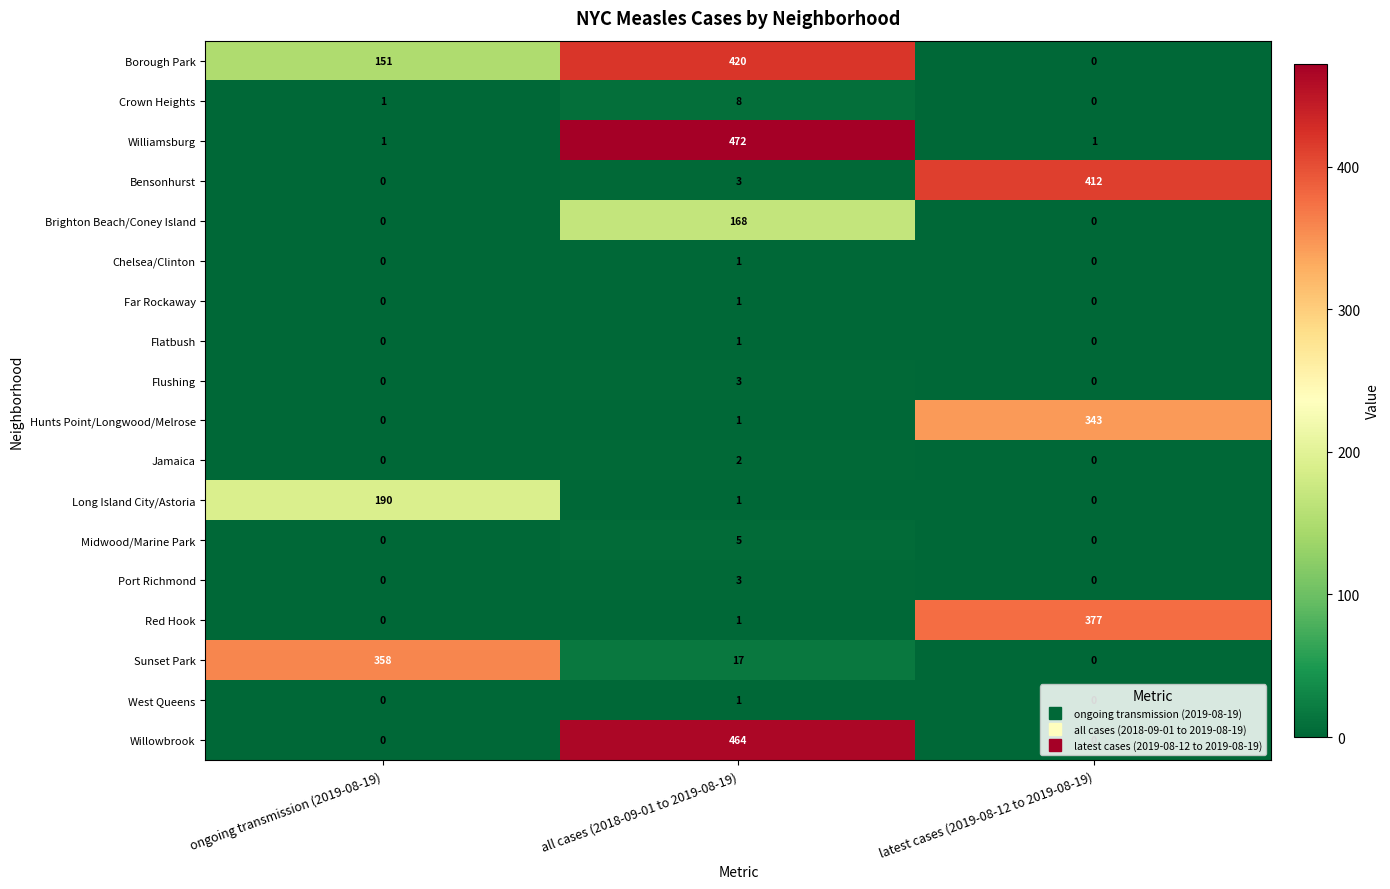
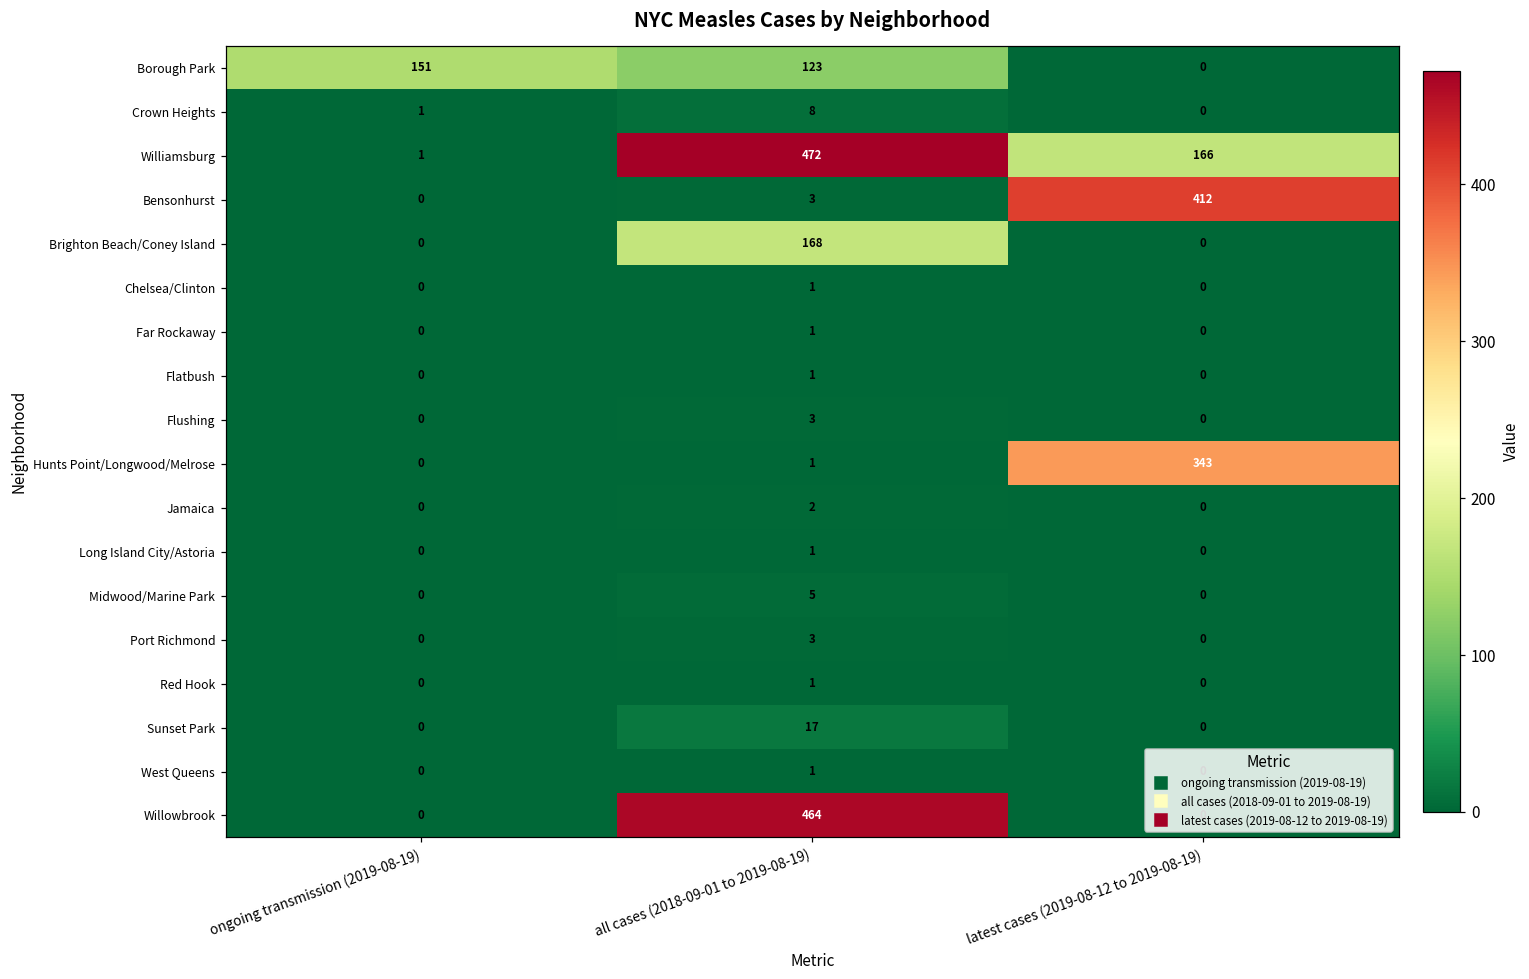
  {
    "Borough Park": {
      "ongoing transmission (2019-08-19)": 151,
-     "all cases (2018-09-01 to 2019-08-19)": 420,
+     "all cases (2018-09-01 to 2019-08-19)": 123,
      "latest cases (2019-08-12 to 2019-08-19)": 0
    },
    "Crown Heights": {
      "ongoing transmission (2019-08-19)": 1,
      "all cases (2018-09-01 to 2019-08-19)": 8,
      "latest cases (2019-08-12 to 2019-08-19)": 0
    },
    "Williamsburg": {
      "ongoing transmission (2019-08-19)": 1,
      "all cases (2018-09-01 to 2019-08-19)": 472,
-     "latest cases (2019-08-12 to 2019-08-19)": 1
+     "latest cases (2019-08-12 to 2019-08-19)": 166
    },
    "Bensonhurst": {
      "ongoing transmission (2019-08-19)": 0,
      "all cases (2018-09-01 to 2019-08-19)": 3,
      "latest cases (2019-08-12 to 2019-08-19)": 412
    },
    "Brighton Beach/Coney Island": {
      "ongoing transmission (2019-08-19)": 0,
      "all cases (2018-09-01 to 2019-08-19)": 168,
      "latest cases (2019-08-12 to 2019-08-19)": 0
    },
    "Chelsea/Clinton": {
      "ongoing transmission (2019-08-19)": 0,
      "all cases (2018-09-01 to 2019-08-19)": 1,
      "latest cases (2019-08-12 to 2019-08-19)": 0
    },
    "Far Rockaway": {
      "ongoing transmission (2019-08-19)": 0,
      "all cases (2018-09-01 to 2019-08-19)": 1,
      "latest cases (2019-08-12 to 2019-08-19)": 0
    },
    "Flatbush": {
      "ongoing transmission (2019-08-19)": 0,
      "all cases (2018-09-01 to 2019-08-19)": 1,
      "latest cases (2019-08-12 to 2019-08-19)": 0
    },
    "Flushing": {
      "ongoing transmission (2019-08-19)": 0,
      "all cases (2018-09-01 to 2019-08-19)": 3,
      "latest cases (2019-08-12 to 2019-08-19)": 0
    },
    "Hunts Point/Longwood/Melrose": {
      "ongoing transmission (2019-08-19)": 0,
      "all cases (2018-09-01 to 2019-08-19)": 1,
      "latest cases (2019-08-12 to 2019-08-19)": 343
    },
    "Jamaica": {
      "ongoing transmission (2019-08-19)": 0,
      "all cases (2018-09-01 to 2019-08-19)": 2,
      "latest cases (2019-08-12 to 2019-08-19)": 0
    },
    "Long Island City/Astoria": {
-     "ongoing transmission (2019-08-19)": 190,
+     "ongoing transmission (2019-08-19)": 0,
      "all cases (2018-09-01 to 2019-08-19)": 1,
      "latest cases (2019-08-12 to 2019-08-19)": 0
    },
    "Midwood/Marine Park": {
      "ongoing transmission (2019-08-19)": 0,
      "all cases (2018-09-01 to 2019-08-19)": 5,
      "latest cases (2019-08-12 to 2019-08-19)": 0
    },
    "Port Richmond": {
      "ongoing transmission (2019-08-19)": 0,
      "all cases (2018-09-01 to 2019-08-19)": 3,
      "latest cases (2019-08-12 to 2019-08-19)": 0
    },
    "Red Hook": {
      "ongoing transmission (2019-08-19)": 0,
      "all cases (2018-09-01 to 2019-08-19)": 1,
-     "latest cases (2019-08-12 to 2019-08-19)": 377
+     "latest cases (2019-08-12 to 2019-08-19)": 0
    },
    "Sunset Park": {
-     "ongoing transmission (2019-08-19)": 358,
+     "ongoing transmission (2019-08-19)": 0,
      "all cases (2018-09-01 to 2019-08-19)": 17,
      "latest cases (2019-08-12 to 2019-08-19)": 0
    },
    "West Queens": {
      "ongoing transmission (2019-08-19)": 0,
      "all cases (2018-09-01 to 2019-08-19)": 1
    },
    "Willowbrook": {
      "ongoing transmission (2019-08-19)": 0,
      "all cases (2018-09-01 to 2019-08-19)": 464
    }
  }
